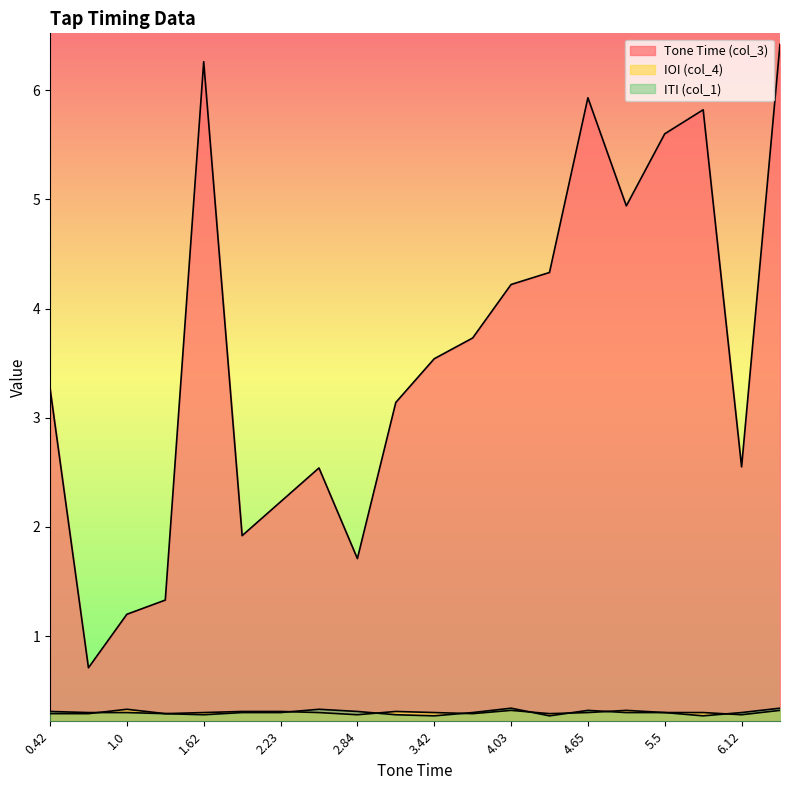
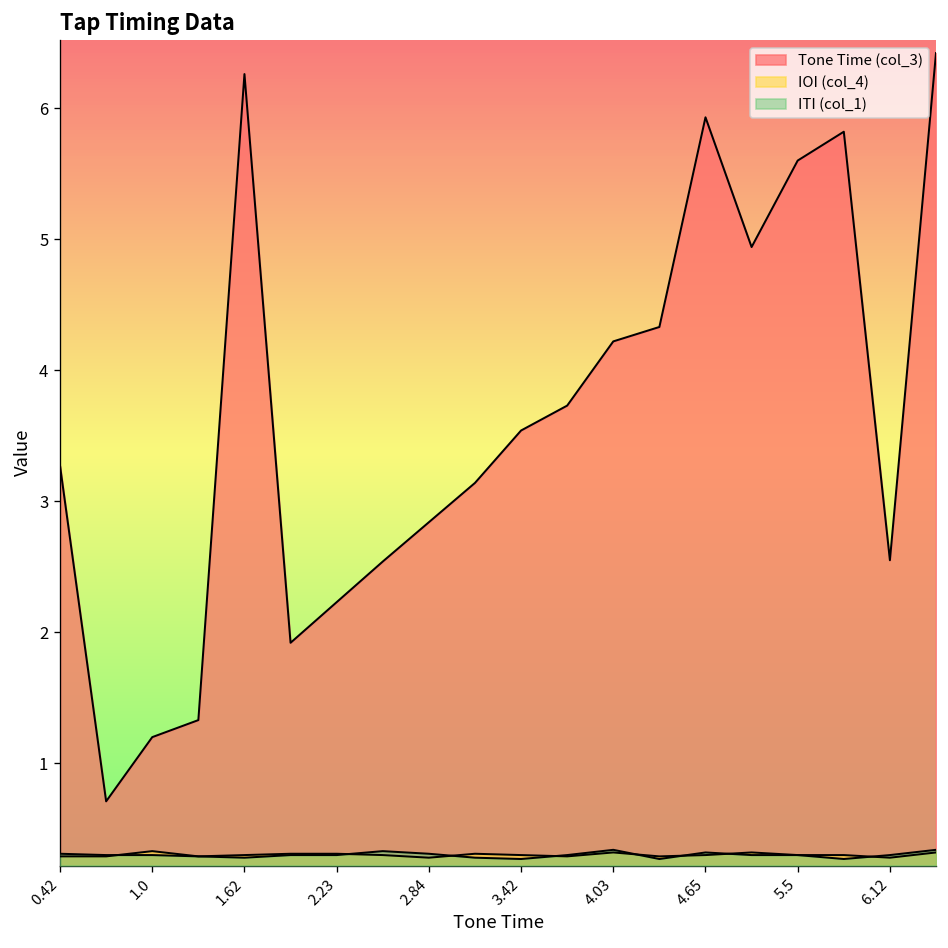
  {
    "Tone Time (col_3)": {
      "0.42": 3.27,
      "1.0": 1.20,
      "1.62": 6.26,
      "2.23": 2.23,
-     "2.84": 1.71,
+     "2.84": 2.84,
      "3.42": 3.54,
      "4.03": 4.22,
      "4.65": 5.93,
      "5.5": 5.60,
      "6.12": 2.55
    },
    "IOI (col_4)": {
      "1.0": 0.33,
      "2.84": 0.28,
      "3.42": 0.30
    },
    "ITI (col_1)": {
      "1.0": 0.30,
      "2.84": 0.31,
      "3.42": 0.27
    }
  }
